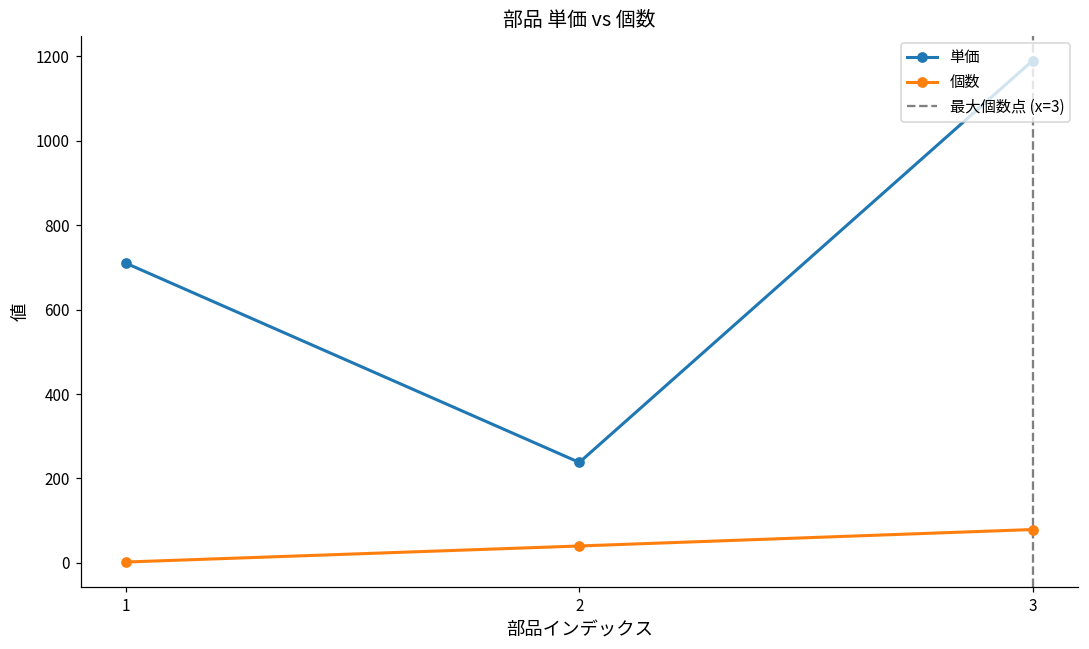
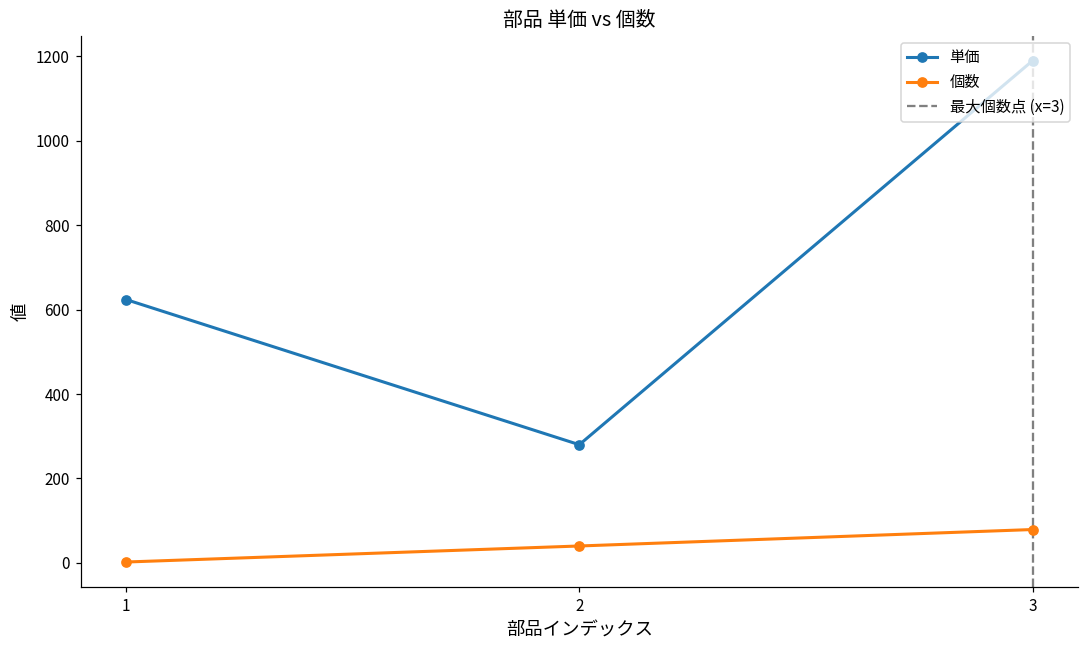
  {
    "単価": {
-     "1": 710,
-     "2": 240
+     "1": 620,
+     "2": 280
    },
    "個数": {
      "1": 0,
      "2": 40,
      "3": 80
    }
  }
